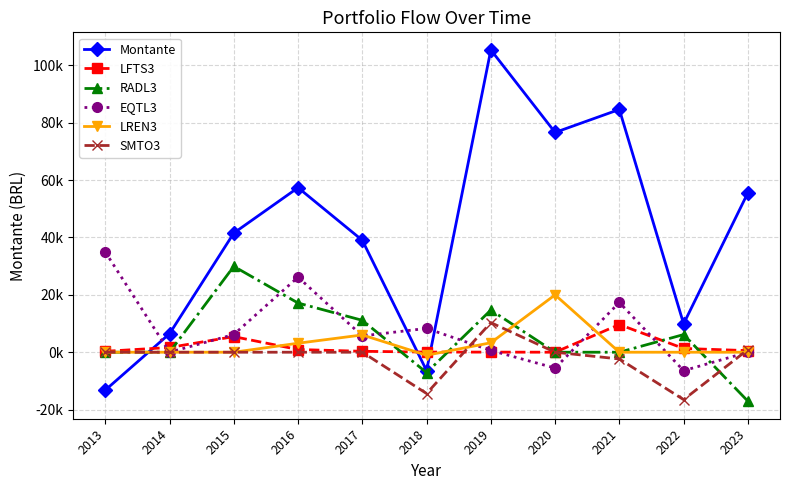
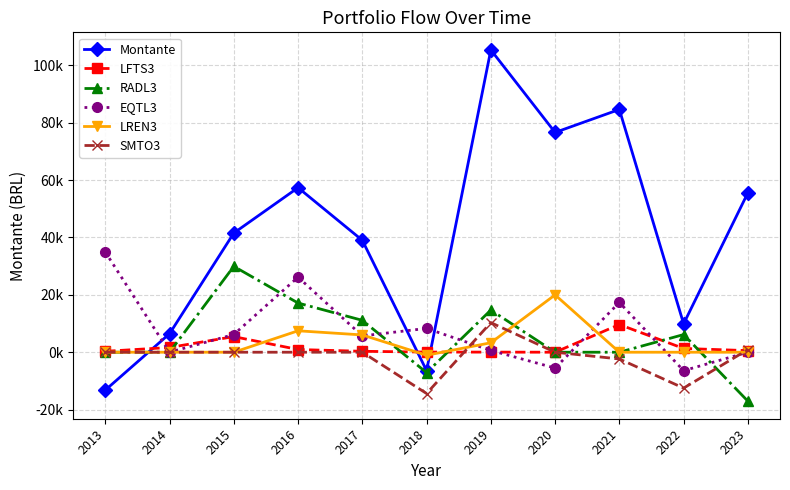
  {
    "Montante": {
      "2013": -13000,
      "2014": 6000,
      "2015": 42000,
      "2016": 57000,
      "2017": 39000,
      "2019": 105000,
      "2020": 77000,
      "2021": 85000,
      "2022": 10000,
      "2023": 56000
    },
    "LFTS3": {
      "2014": 2000,
      "2016": 1000,
      "2018": 0,
      "2021": 10000,
      "2022": 1000
    },
    "RADL3": {
      "2015": 30000,
      "2016": 17000,
      "2017": 11000,
      "2019": 15000,
      "2022": 6000,
      "2023": -17000
    },
    "EQTL3": {
      "2013": 35000,
      "2016": 26000,
      "2018": 8000,
      "2020": -6000,
      "2021": 17000,
      "2022": -6000
    },
    "LREN3": {
-     "2016": 3000,
+     "2016": 7000,
      "2018": -1000,
      "2019": 3000,
      "2020": 20000,
      "2022": 0
    },
    "SMTO3": {
      "2016": 0,
      "2018": -14000,
      "2019": 10000,
      "2021": -2000,
-     "2022": -17000
+     "2022": -13000
    }
  }
